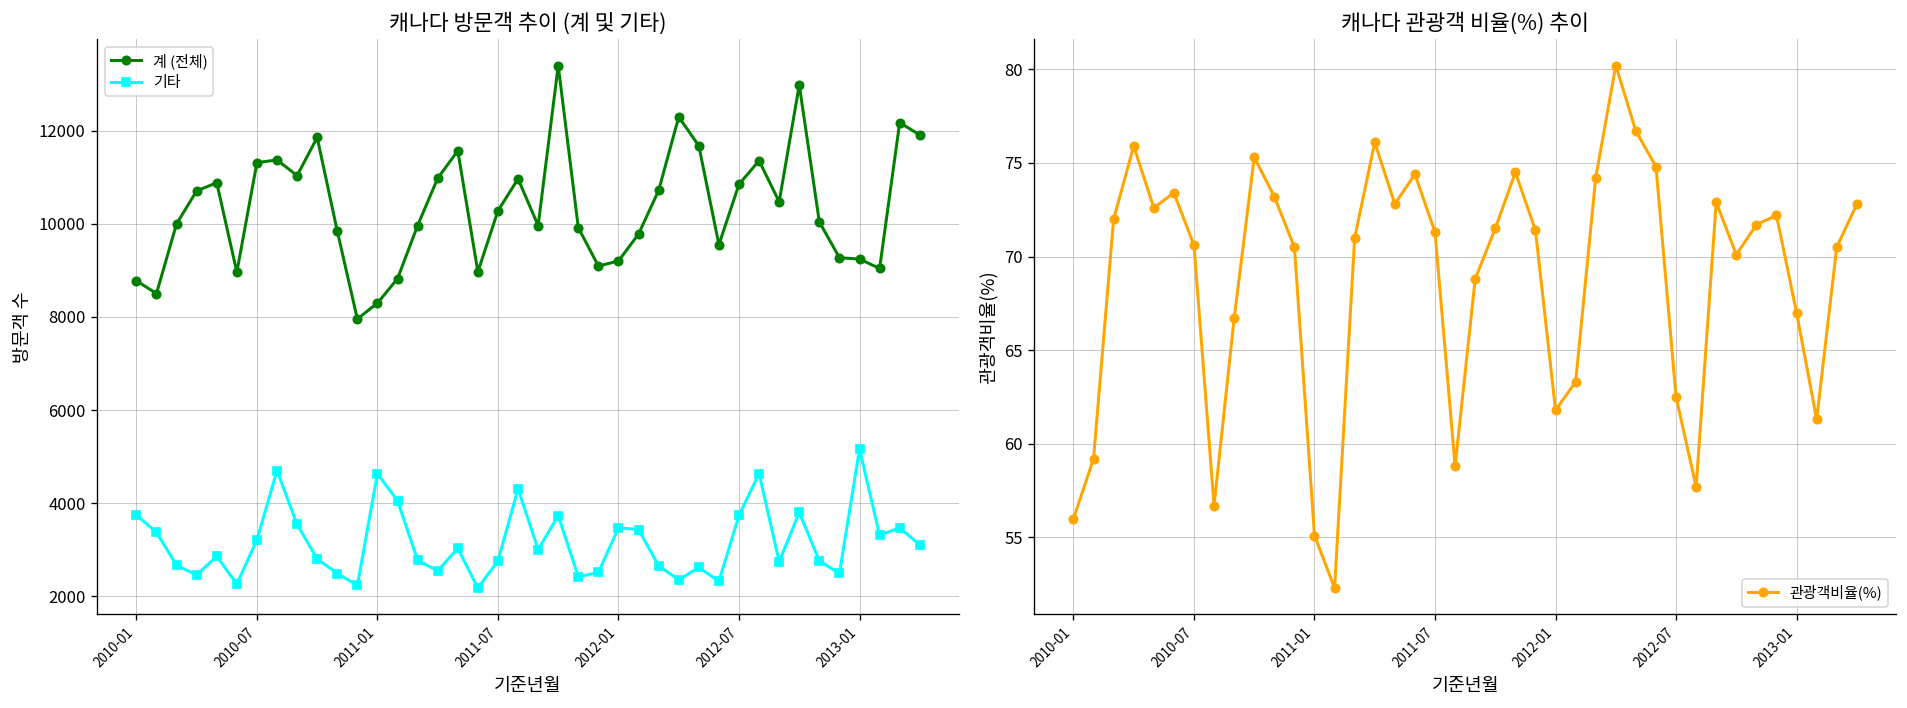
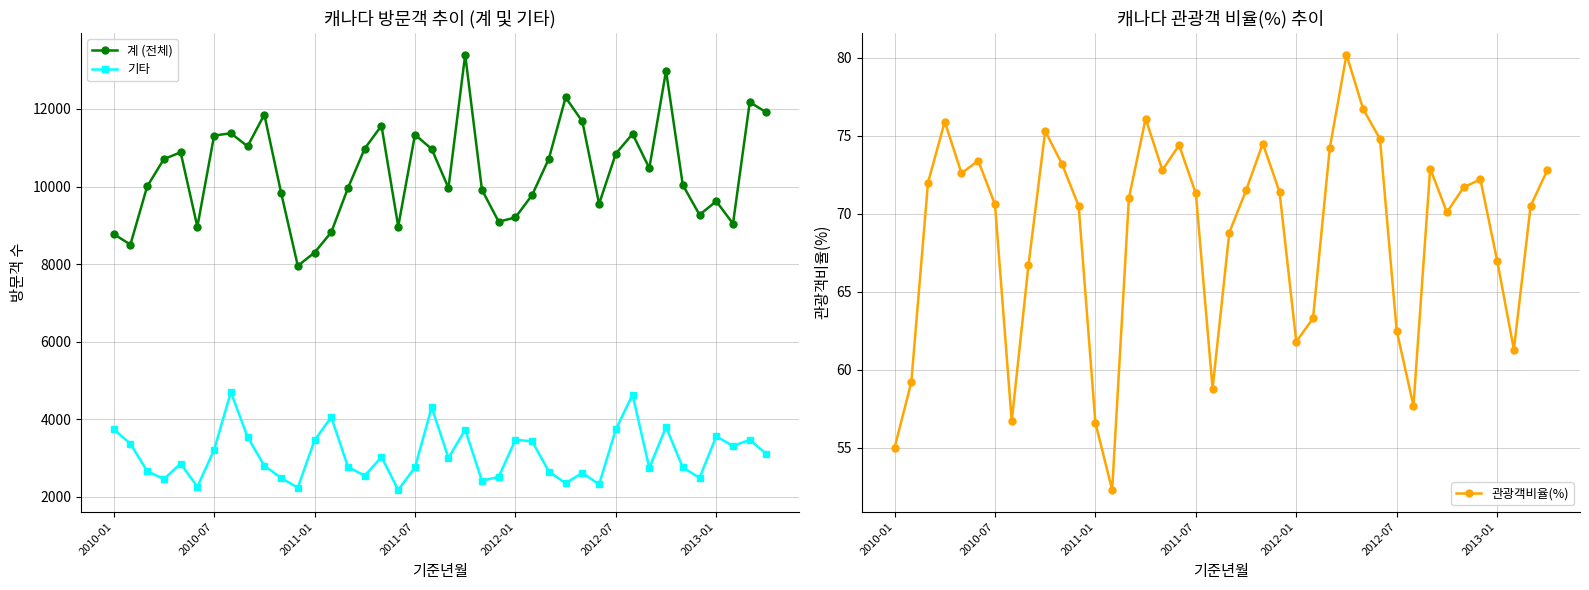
  {
    "캐나다 방문객 추이 (계 및 기타)": {
      "계 (전체)": {
        "2010-01": 8800,
        "2010-07": 11300,
        "2011-01": 8300,
-       "2011-07": 10300,
+       "2011-07": 11300,
        "2012-01": 9200,
        "2012-07": 10800,
-       "2013-01": 9200
+       "2013-01": 9600
      },
      "기타": {
        "2010-01": 3700,
        "2010-07": 3200,
-       "2011-01": 4600,
+       "2011-01": 3500,
        "2011-07": 2800,
        "2012-01": 3500,
        "2012-07": 3700,
-       "2013-01": 5200
+       "2013-01": 3600
      }
    },
    "캐나다 관광객 비율(%) 추이": {
-     "2010-01": 56,
+     "2010-01": 55,
      "2010-07": 70.6,
-     "2011-01": 55.1,
+     "2011-01": 56.6,
      "2011-07": 71.3,
      "2012-01": 61.8,
      "2012-07": 62.5,
      "2013-01": 67.0
    }
  }
